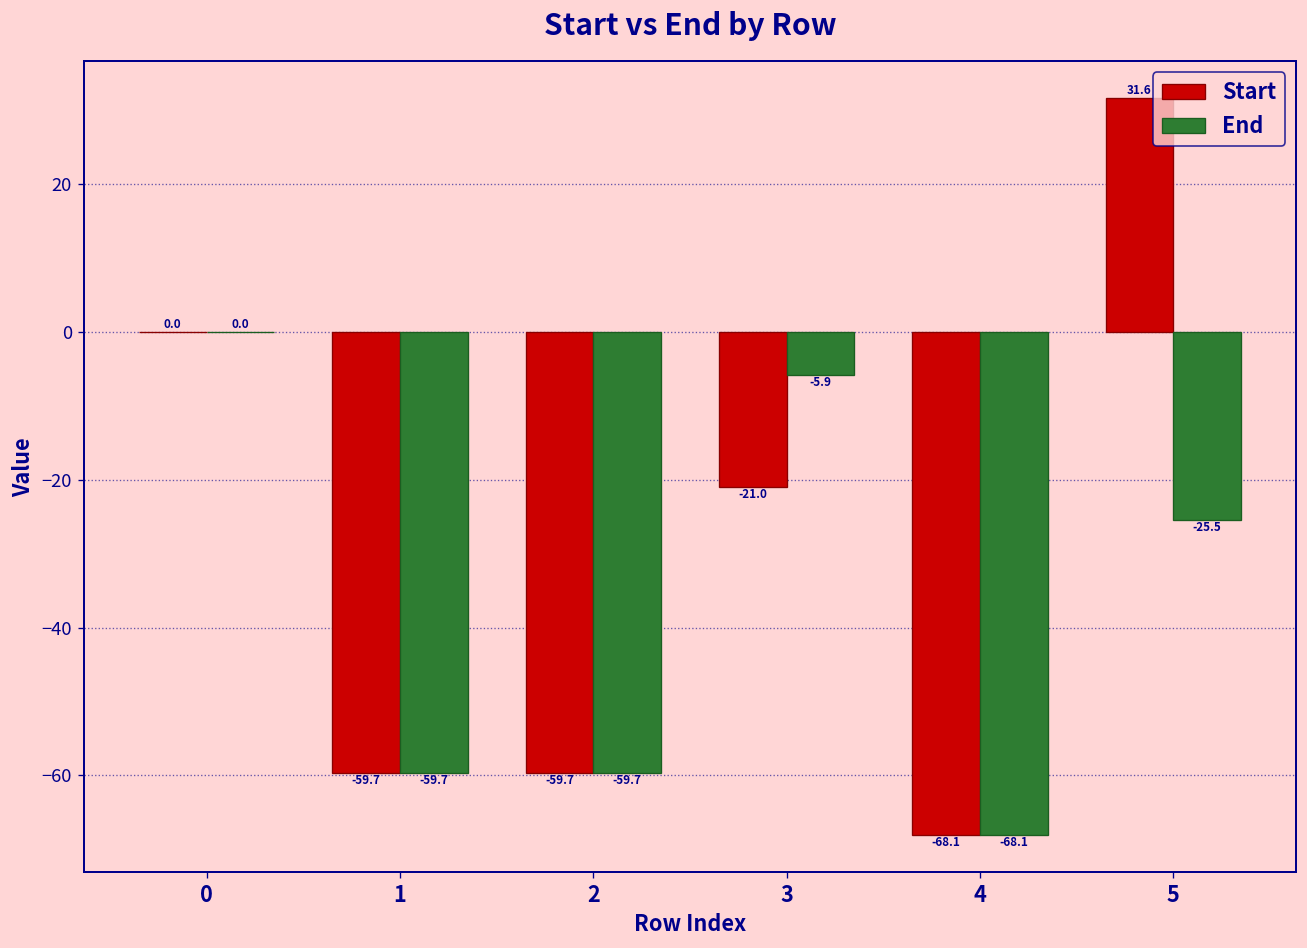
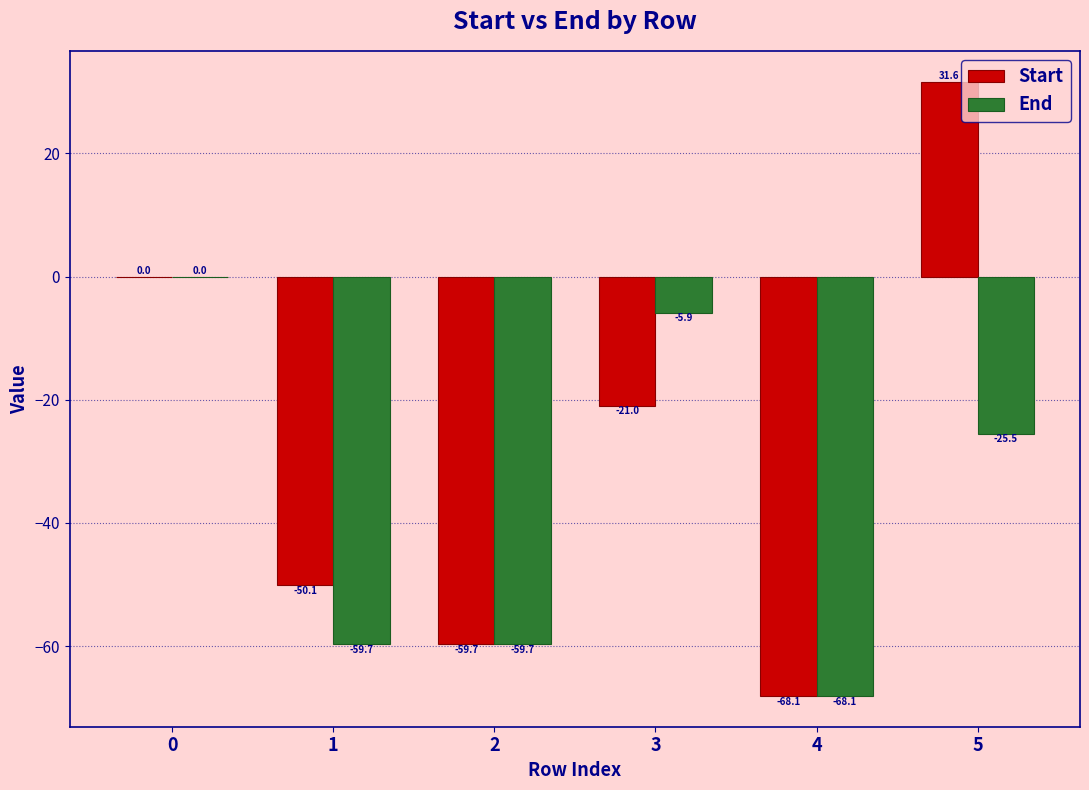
  {
    "Start": {
      "0": 0.0,
-     "1": -59.7,
+     "1": -50.1,
      "2": -59.7,
      "3": -21.0,
      "4": -68.1,
      "5": 31.6
    },
    "End": {
      "0": 0.0,
      "1": -59.7,
      "2": -59.7,
      "3": -5.9,
      "4": -68.1,
      "5": -25.5
    }
  }
